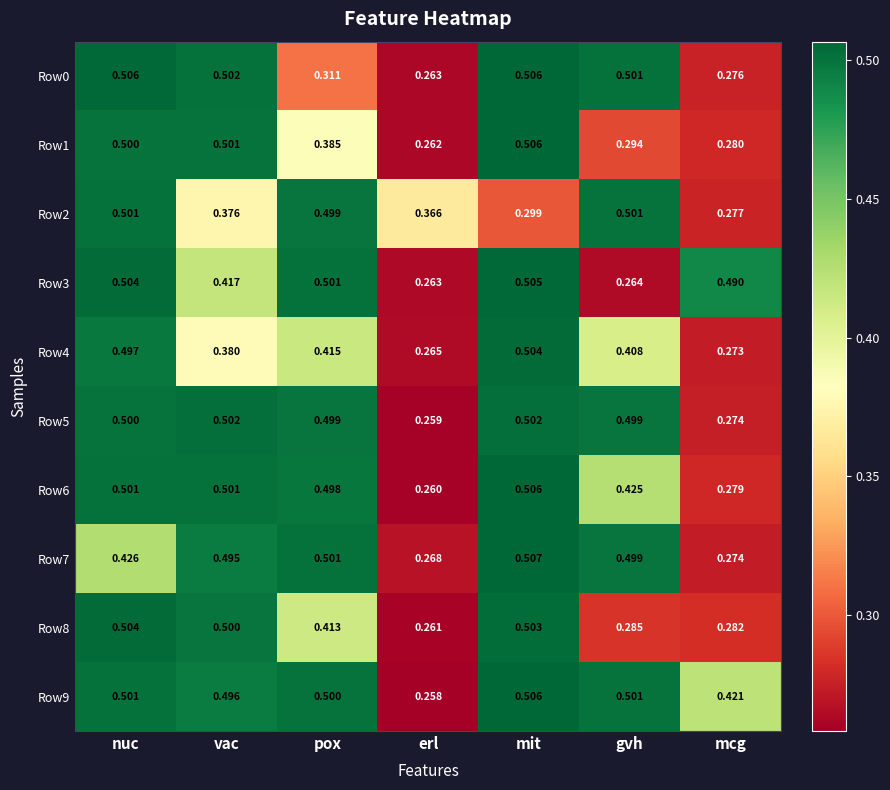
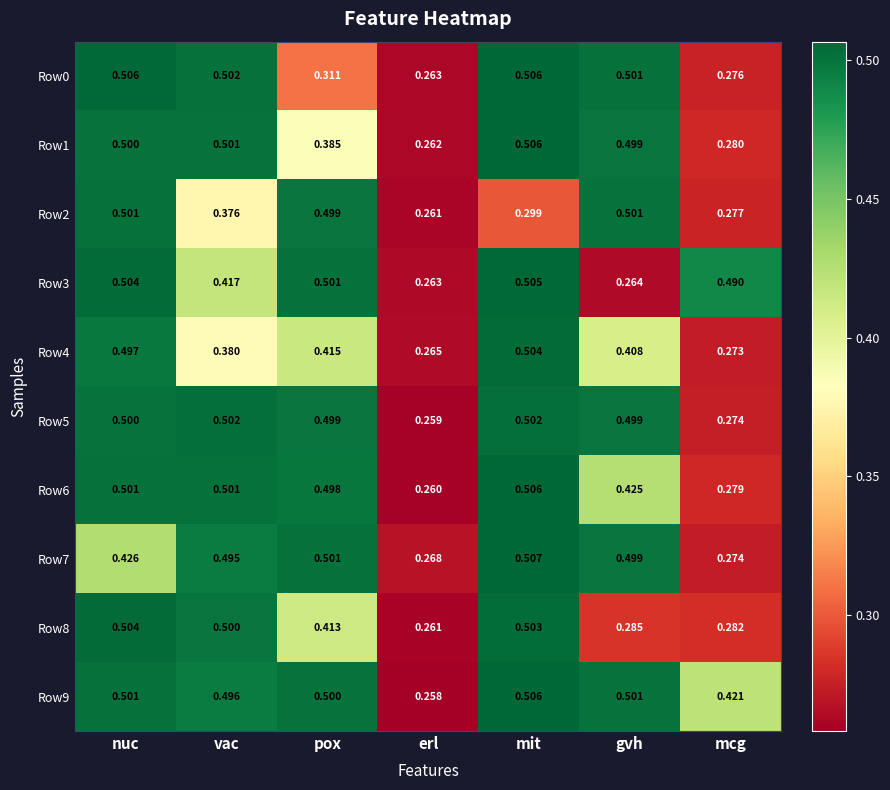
  {
    "Row0": {
      "nuc": 0.506,
      "vac": 0.502,
      "pox": 0.311,
      "erl": 0.263,
      "mit": 0.506,
      "gvh": 0.501,
      "mcg": 0.276
    },
    "Row1": {
      "nuc": 0.500,
      "vac": 0.501,
      "pox": 0.385,
      "erl": 0.262,
      "mit": 0.506,
-     "gvh": 0.294,
+     "gvh": 0.499,
      "mcg": 0.280
    },
    "Row2": {
      "nuc": 0.501,
      "vac": 0.376,
      "pox": 0.499,
-     "erl": 0.366,
+     "erl": 0.261,
      "mit": 0.299,
      "gvh": 0.501,
      "mcg": 0.277
    },
    "Row3": {
      "nuc": 0.504,
      "vac": 0.417,
      "pox": 0.501,
      "erl": 0.263,
      "mit": 0.505,
      "gvh": 0.264,
      "mcg": 0.490
    },
    "Row4": {
      "nuc": 0.497,
      "vac": 0.380,
      "pox": 0.415,
      "erl": 0.265,
      "mit": 0.504,
      "gvh": 0.408,
      "mcg": 0.273
    },
    "Row5": {
      "nuc": 0.500,
      "vac": 0.502,
      "pox": 0.499,
      "erl": 0.259,
      "mit": 0.502,
      "gvh": 0.499,
      "mcg": 0.274
    },
    "Row6": {
      "nuc": 0.501,
      "vac": 0.501,
      "pox": 0.498,
      "erl": 0.260,
      "mit": 0.506,
      "gvh": 0.425,
      "mcg": 0.279
    },
    "Row7": {
      "nuc": 0.426,
      "vac": 0.495,
      "pox": 0.501,
      "erl": 0.268,
      "mit": 0.507,
      "gvh": 0.499,
      "mcg": 0.274
    },
    "Row8": {
      "nuc": 0.504,
      "vac": 0.500,
      "pox": 0.413,
      "erl": 0.261,
      "mit": 0.503,
      "gvh": 0.285,
      "mcg": 0.282
    },
    "Row9": {
      "nuc": 0.501,
      "vac": 0.496,
      "pox": 0.500,
      "erl": 0.258,
      "mit": 0.506,
      "gvh": 0.501,
      "mcg": 0.421
    }
  }
